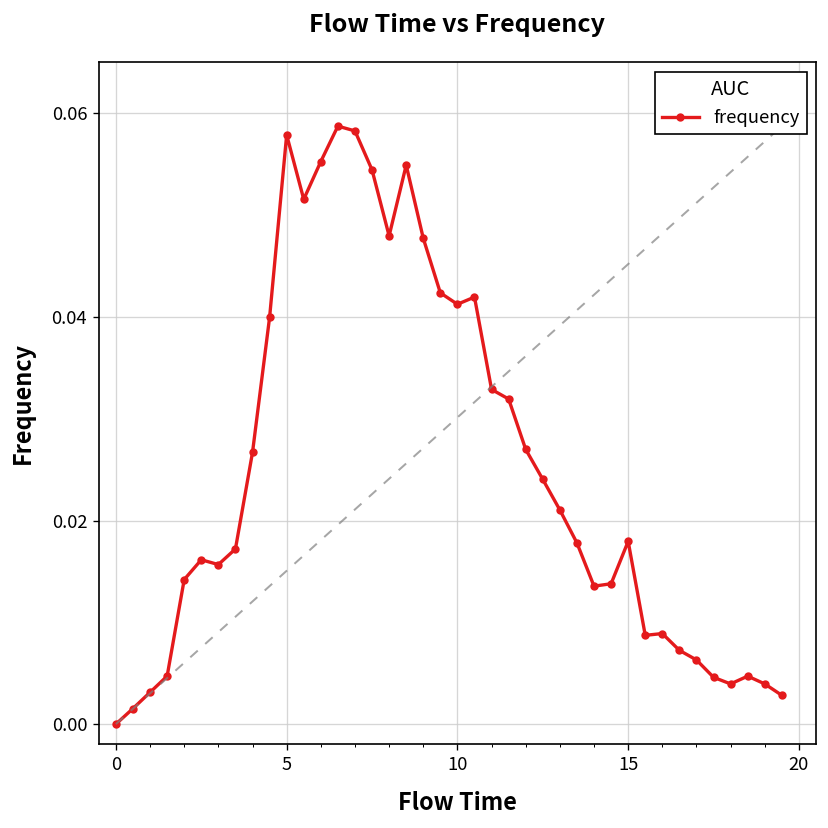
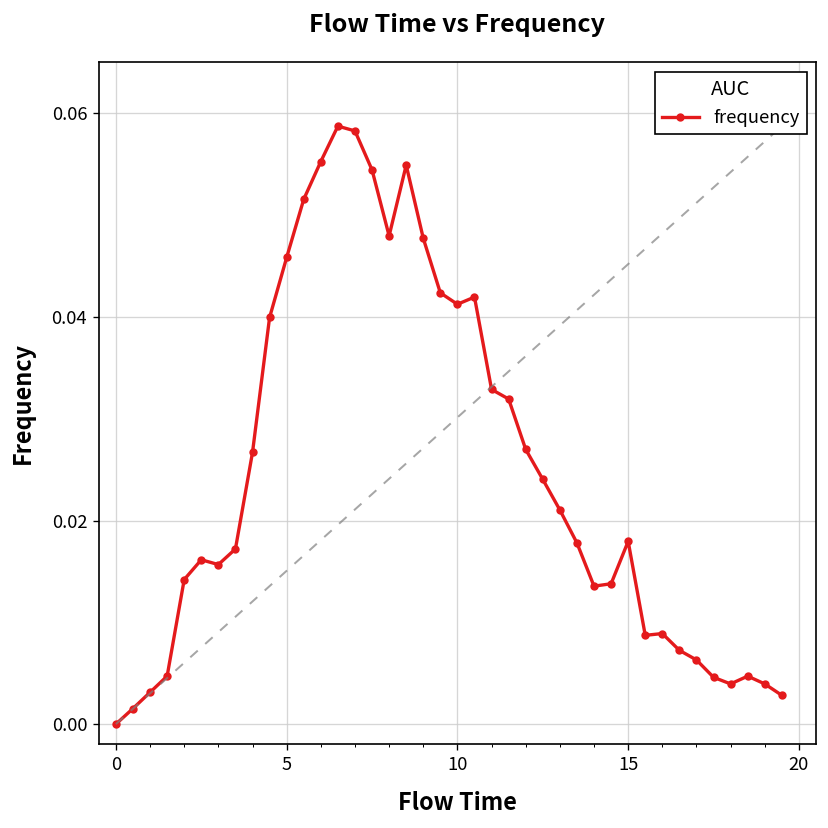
  {
    "frequency": {
-     "5": 0.058,
+     "5": 0.046,
      "10": 0.041,
      "15": 0.018
    }
  }
